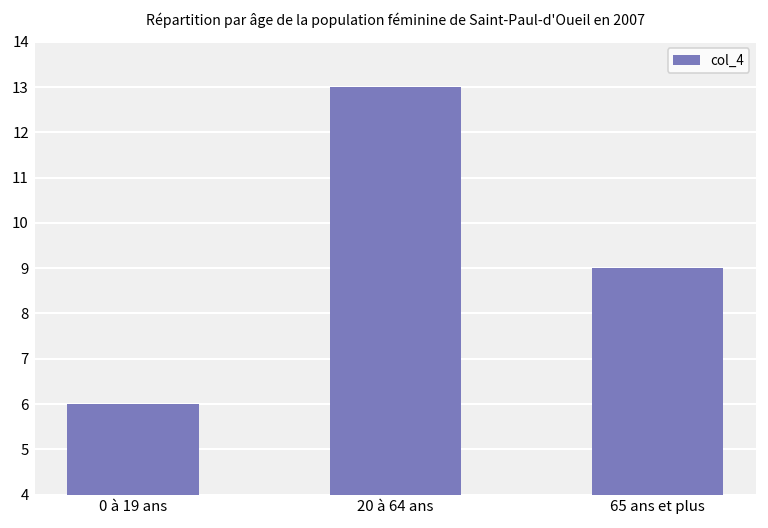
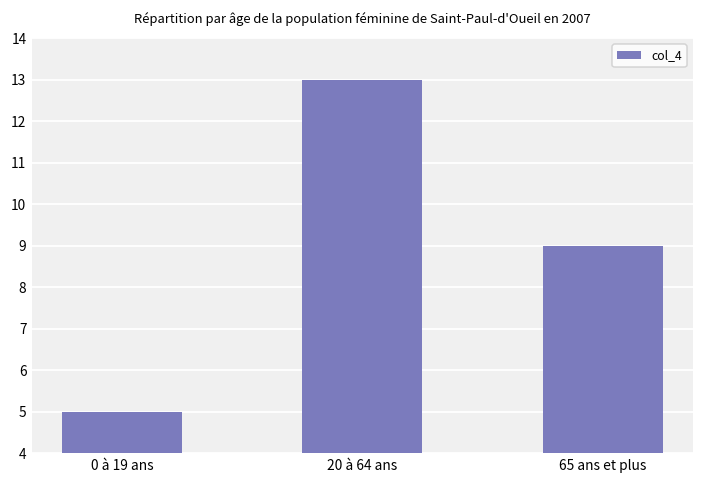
  {
-   "0 à 19 ans": 6,
+   "0 à 19 ans": 5,
    "20 à 64 ans": 13,
    "65 ans et plus": 9
  }
